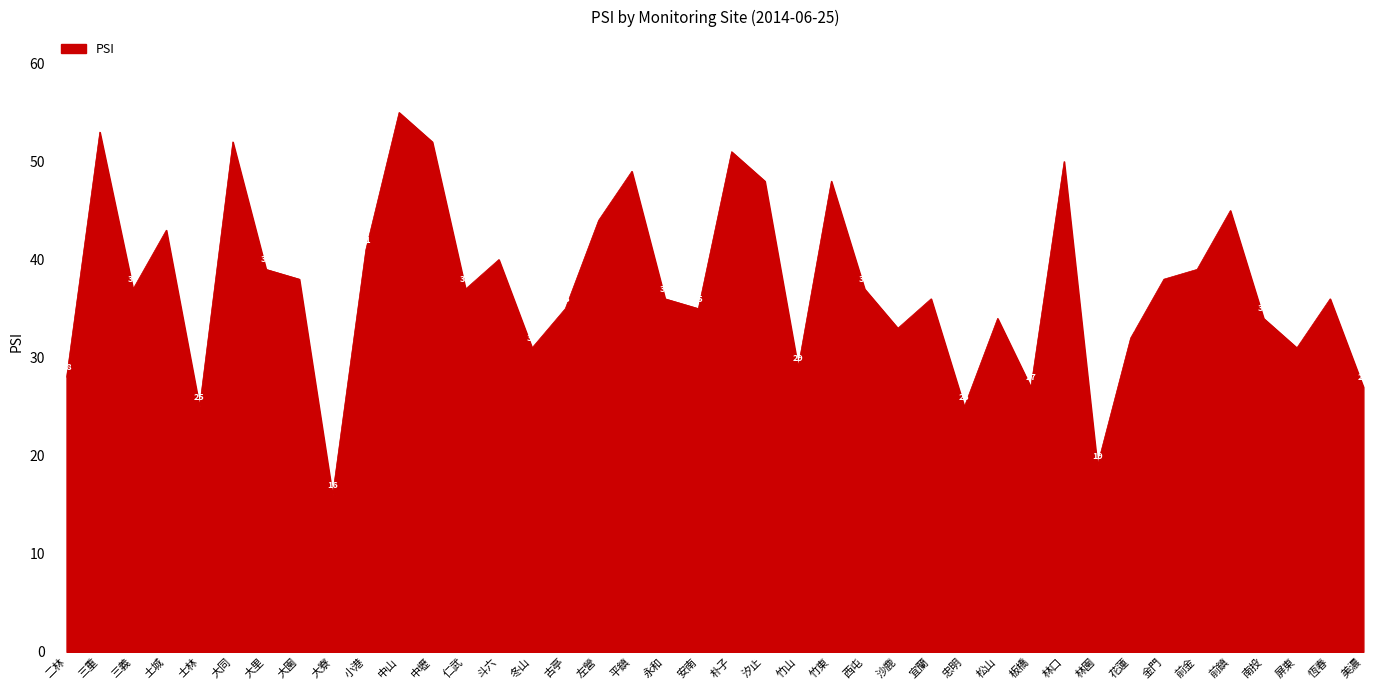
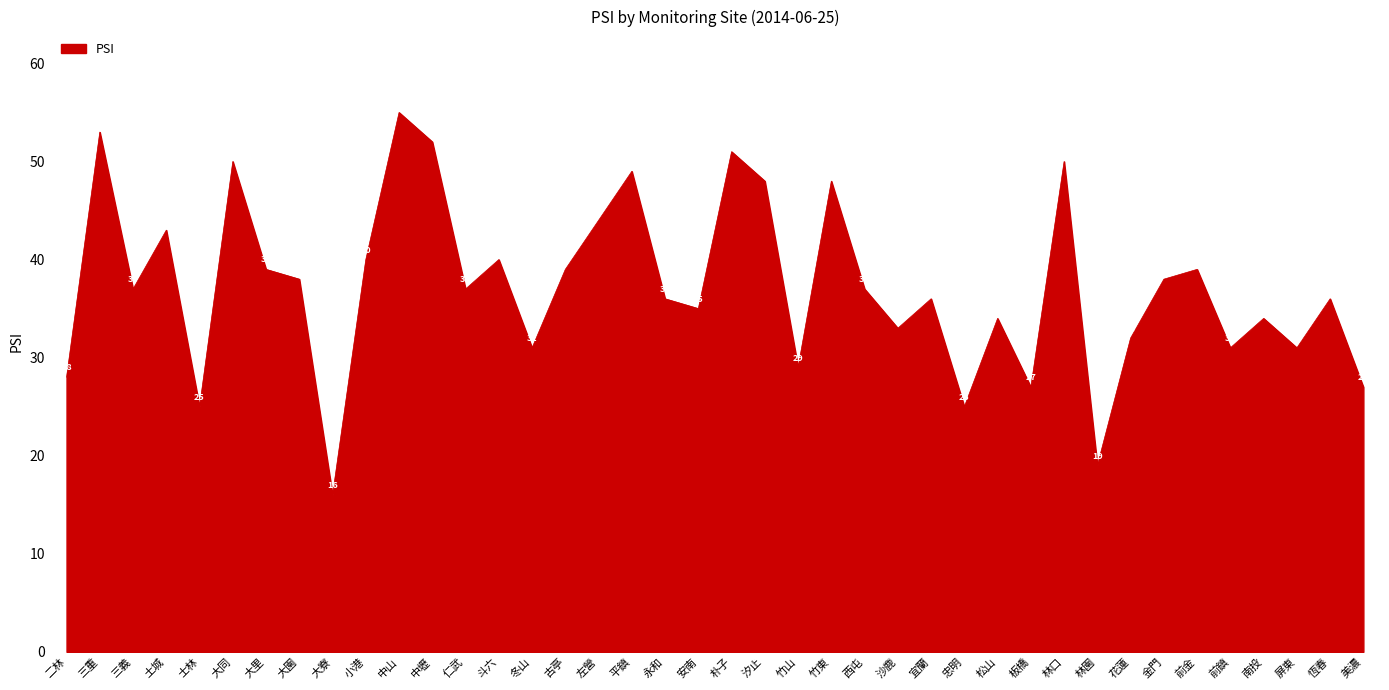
  {
    "二林": 28,
    "三重": 53,
    "土城": 43,
-   "大同": 52,
+   "大同": 50,
    "大里": 39,
    "大園": 38,
-   "小港": 41,
+   "小港": 40,
    "中山": 55,
    "中壢": 52,
    "仁武": 37,
    "斗六": 40,
    "冬山": 31,
-   "古亭": 35,
+   "古亭": 39,
    "左營": 44,
    "平鎮": 49,
    "永和": 36,
    "安南": 35,
    "朴子": 51,
    "汐止": 48,
    "竹東": 48,
    "西屯": 37,
    "沙鹿": 33,
    "宜蘭": 36,
    "松山": 34,
    "林口": 50,
    "花蓮": 32,
    "金門": 38,
    "前金": 39,
-   "前鎮": 45,
+   "前鎮": 31,
    "南投": 34,
    "屏東": 31,
    "恆春": 36,
    "美濃": 27
  }
